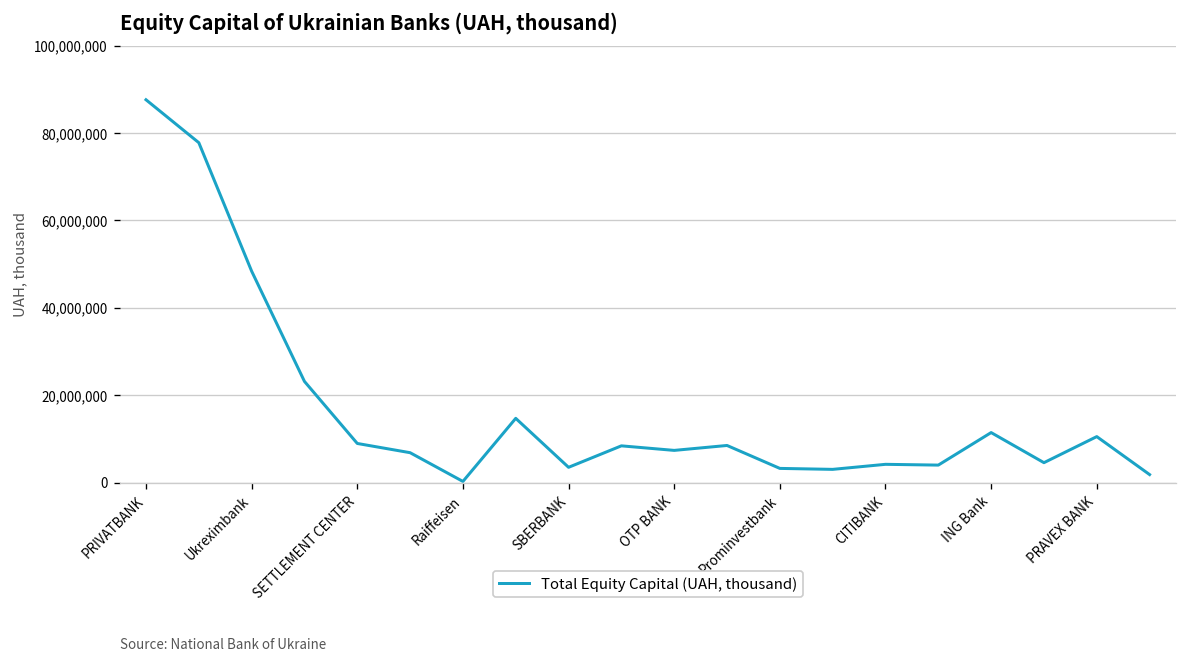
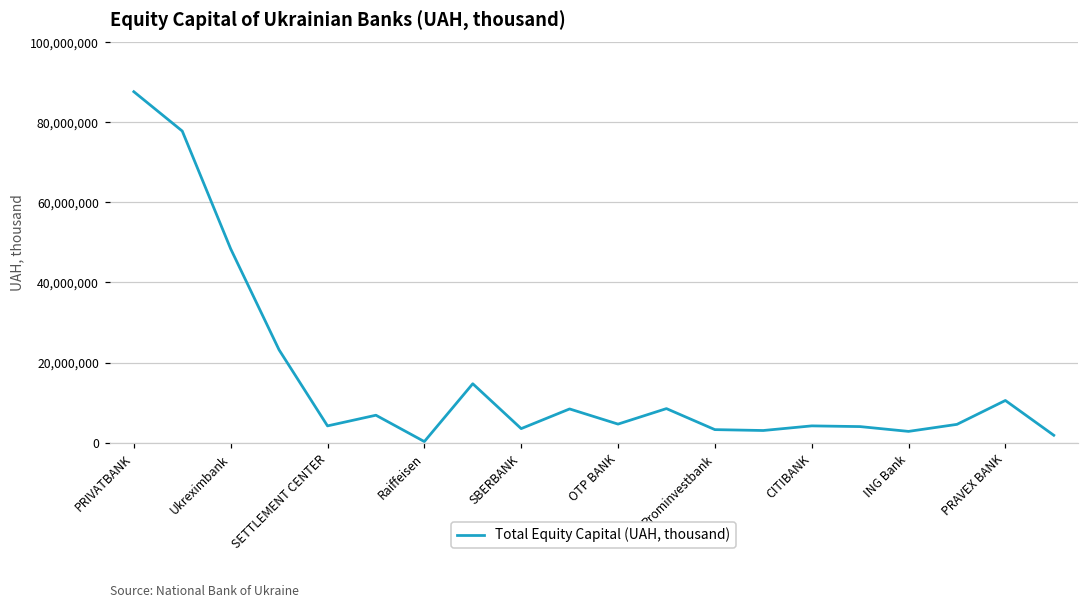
  {
    "PRIVATBANK": "88,000,000",
    "Ukreximbank": "48,000,000",
-   "SETTLEMENT CENTER": "9,000,000",
+   "SETTLEMENT CENTER": "4,000,000",
    "Raiffeisen": "0",
    "SBERBANK": "3,000,000",
-   "OTP BANK": "7,000,000",
+   "OTP BANK": "5,000,000",
    "Prominvestbank": "3,000,000",
    "CITIBANK": "4,000,000",
-   "ING Bank": "11,000,000",
+   "ING Bank": "3,000,000",
    "PRAVEX BANK": "11,000,000"
  }
